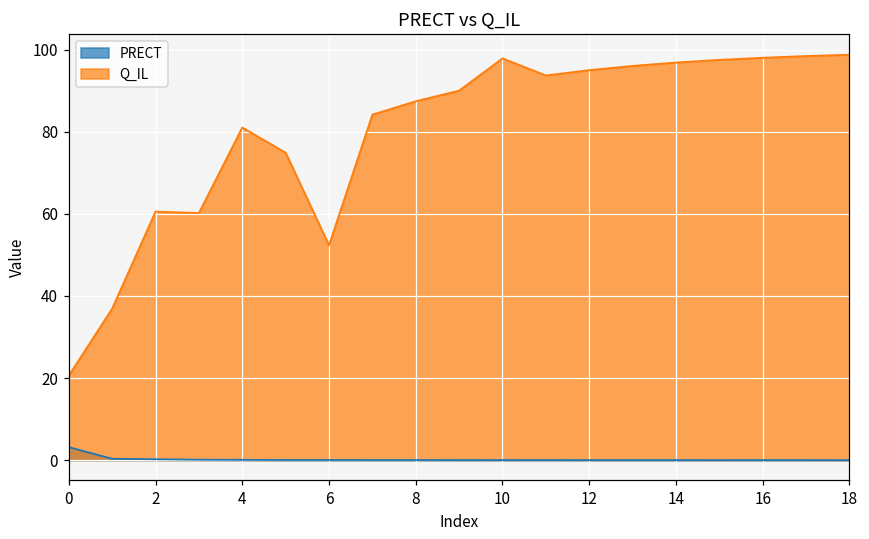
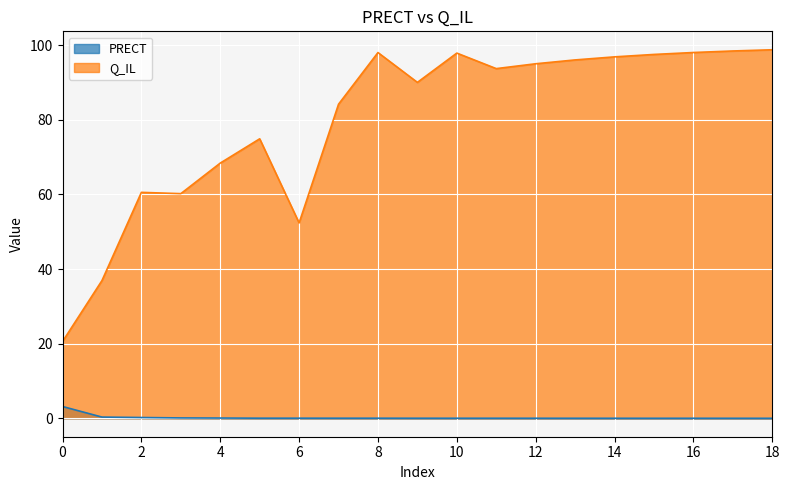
  {
    "PRECT": {
      "0": 3,
      "2": 0,
      "4": 0,
      "6": 0,
      "8": 0,
      "10": 0,
      "12": 0,
      "14": 0,
      "16": 0,
      "18": 0
    },
    "Q_IL": {
      "0": 21,
      "2": 61,
-     "4": 81,
+     "4": 68,
      "6": 52,
-     "8": 87,
+     "8": 98,
      "10": 98,
      "12": 95,
      "14": 97,
      "16": 98,
      "18": 99
    }
  }
